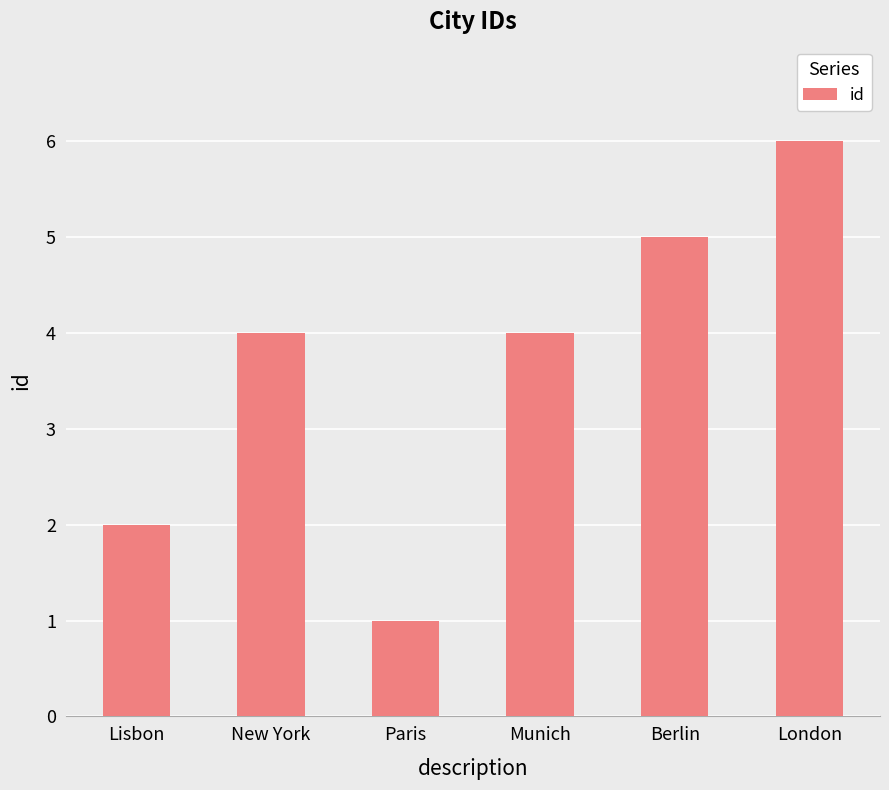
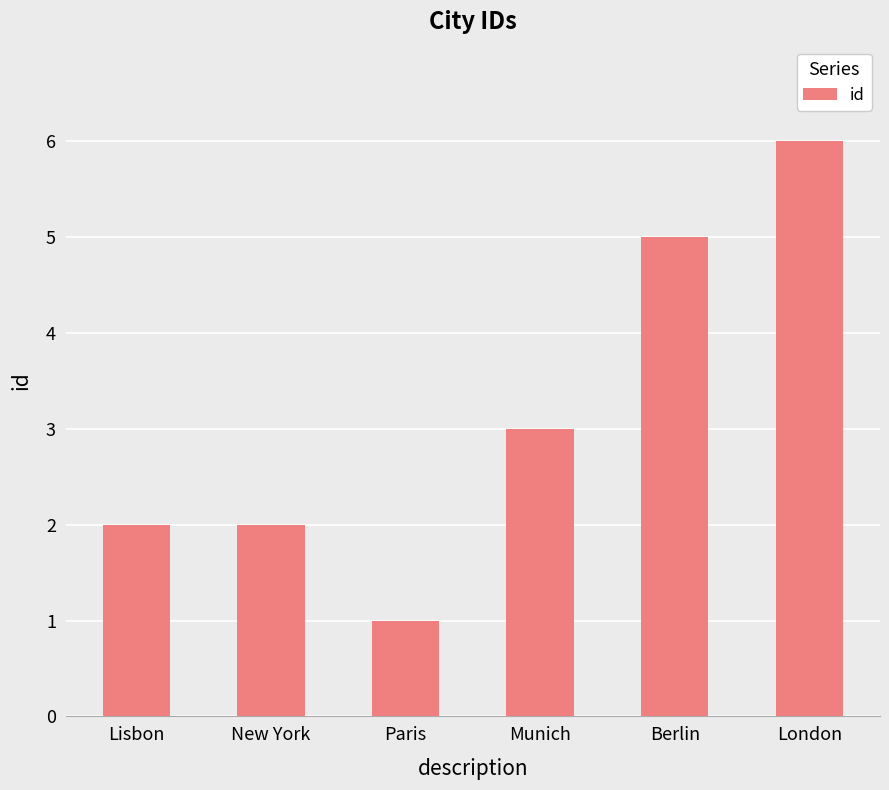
  {
    "Lisbon": 2,
-   "New York": 4,
+   "New York": 2,
    "Paris": 1,
-   "Munich": 4,
+   "Munich": 3,
    "Berlin": 5,
    "London": 6
  }
